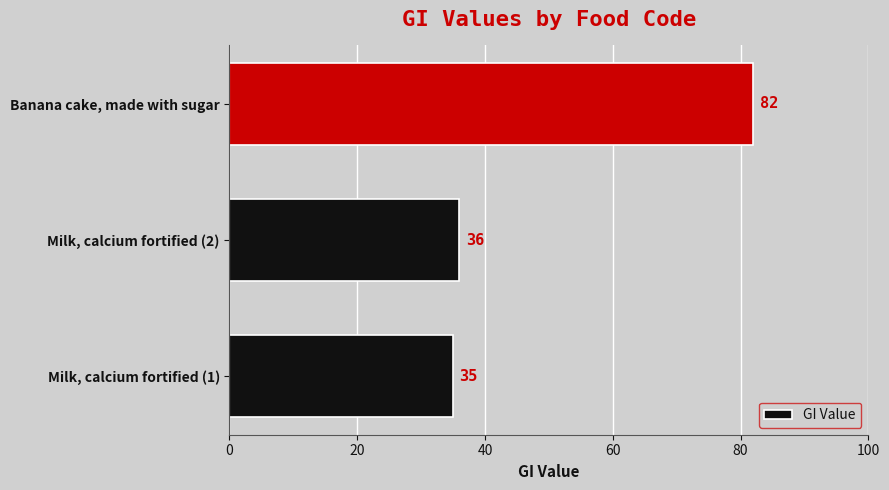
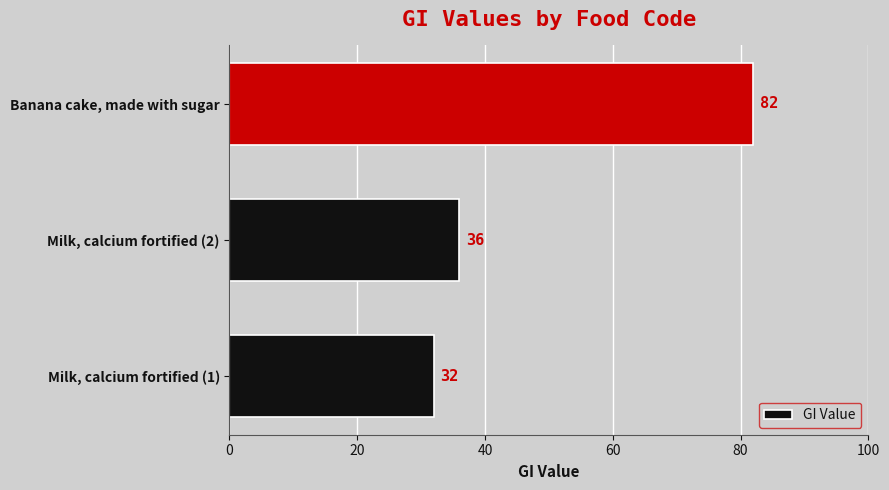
  {
    "Banana cake, made with sugar": 82,
    "Milk, calcium fortified (2)": 36,
-   "Milk, calcium fortified (1)": 35
+   "Milk, calcium fortified (1)": 32
  }
